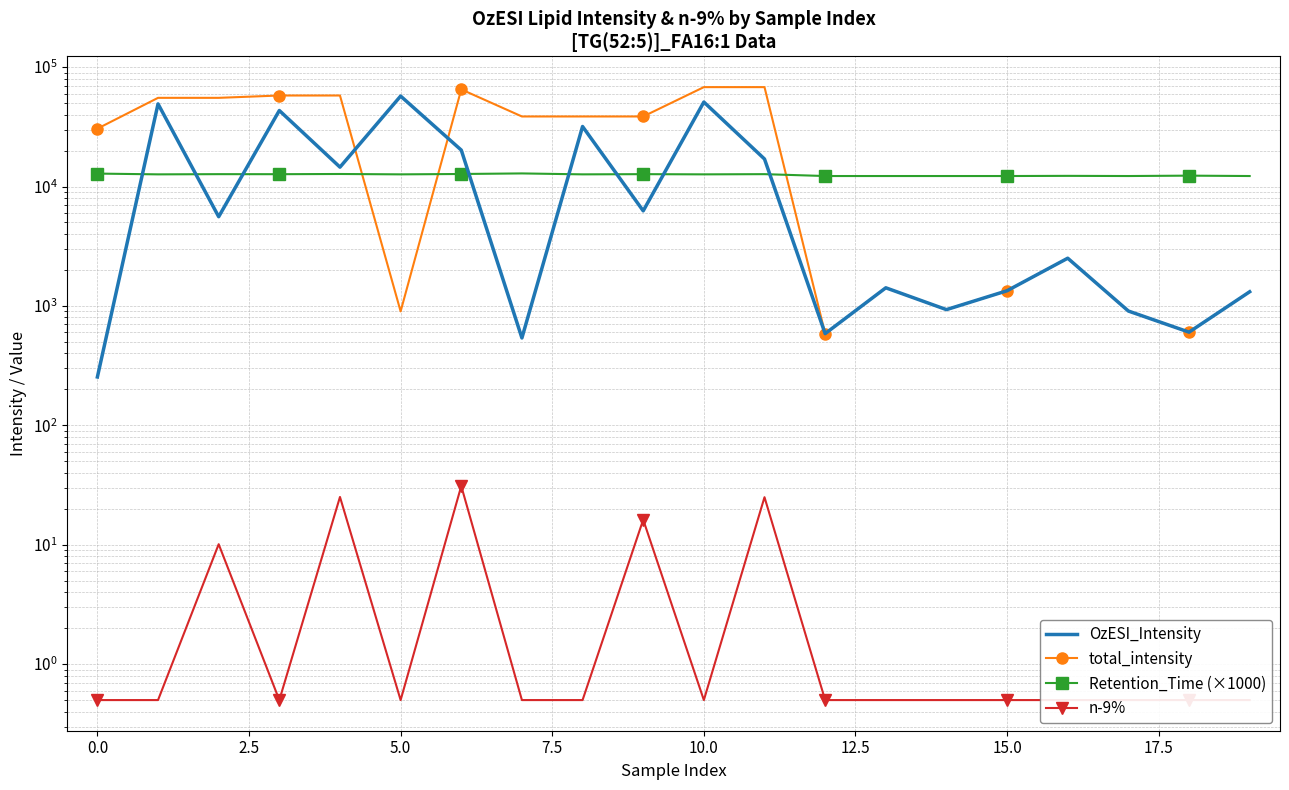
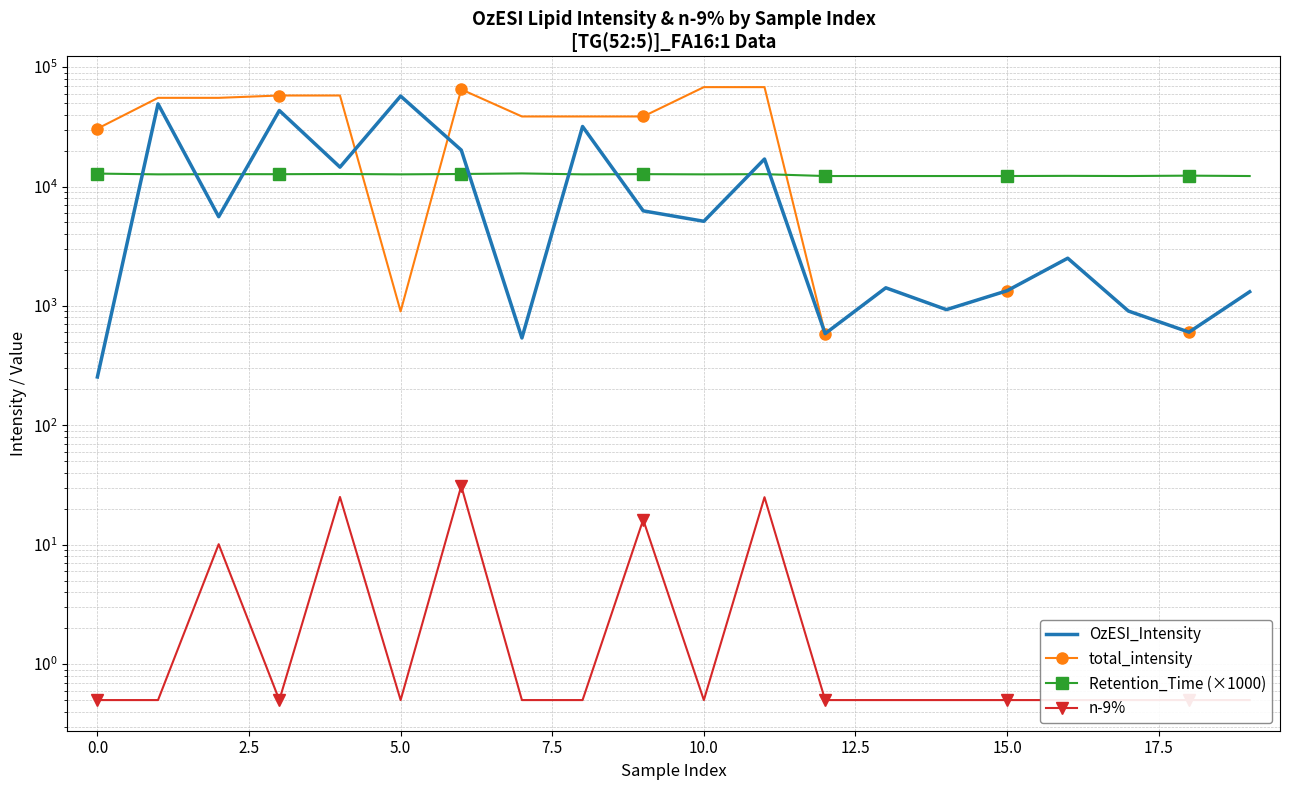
  {
    "OzESI_Intensity": {
      "0.0": 250,
      "5.0": 60000,
-     "10.0": 51000
+     "10.0": 5100
    },
    "total_intensity": {
      "0.0": 31000,
      "5.0": 900,
      "10.0": 70000
    },
    "Retention_Time (×1000)": {
      "0.0": 13000,
      "5.0": 13000,
      "10.0": 13000,
      "15.0": 12000
    },
    "n-9%": {
      "0.0": 0.50,
      "5.0": 0.50,
      "10.0": 0.50,
      "15.0": 0.50
    }
  }
